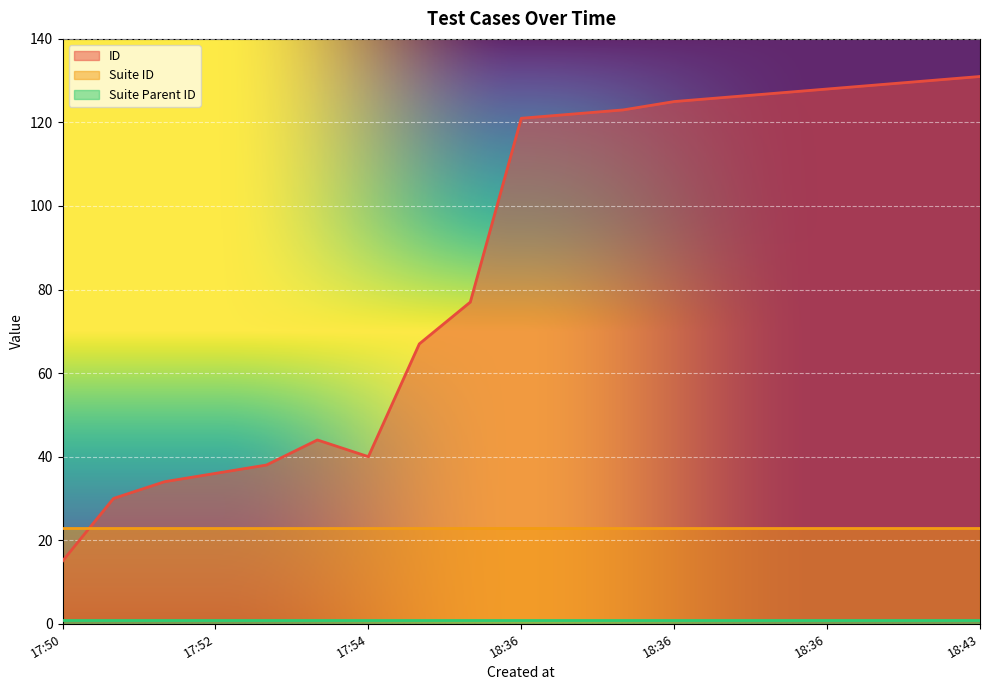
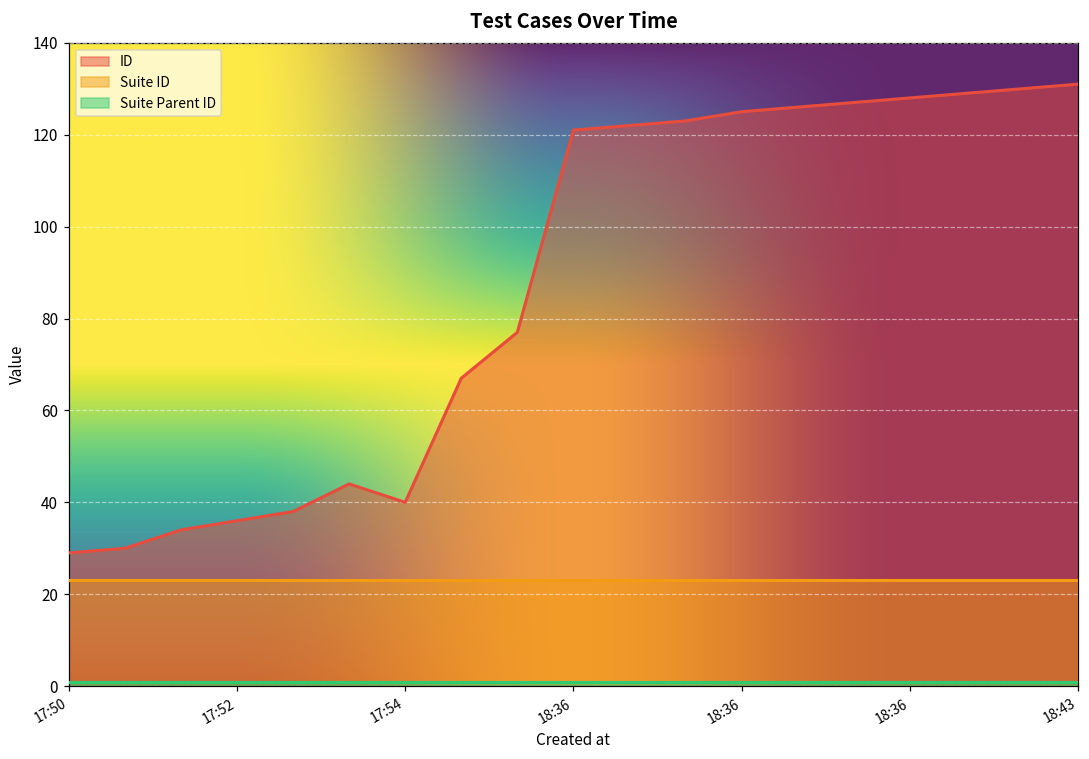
  {
    "ID": {
-     "17:50": 15,
+     "17:50": 29,
      "17:52": 36,
      "17:54": 40,
      "18:43": 131
    },
    "Suite ID": {
      "17:50": 23,
      "17:52": 23,
      "17:54": 23,
      "18:43": 23
    },
    "Suite Parent ID": {
      "17:50": 1,
      "17:52": 1,
      "17:54": 1,
      "18:43": 1
    }
  }
